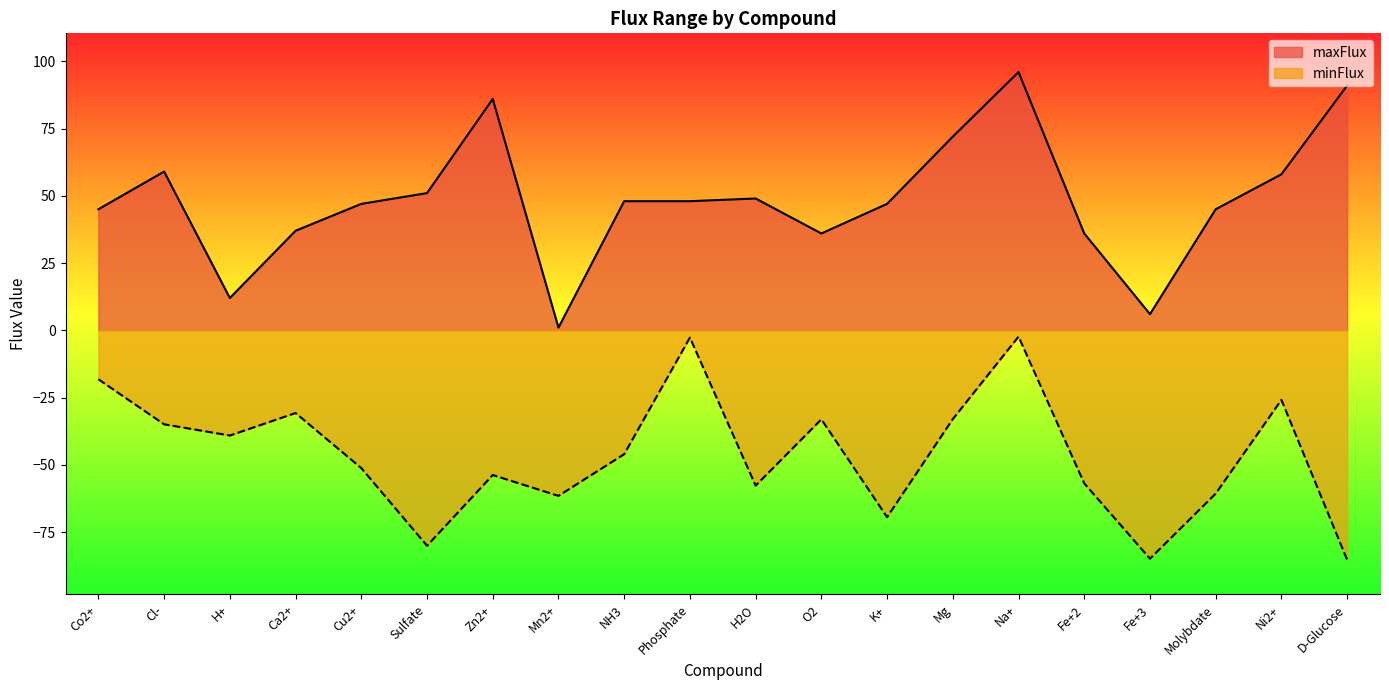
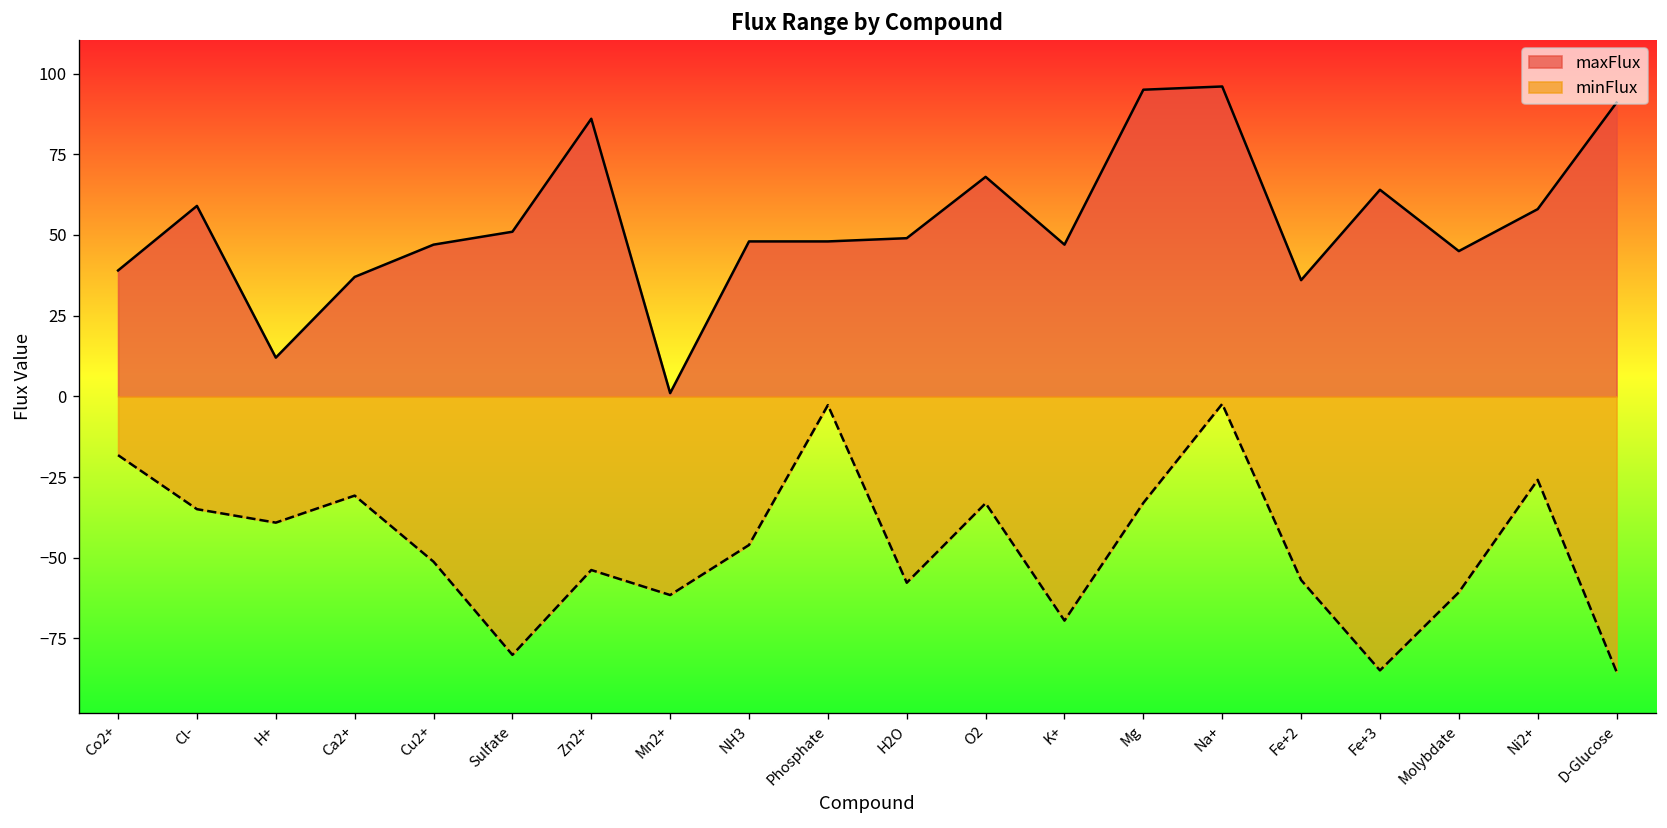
  {
    "maxFlux": {
-     "Co2+": 45,
+     "Co2+": 39,
      "Cl-": 59,
      "H+": 12,
      "Ca2+": 37,
      "Cu2+": 47,
      "Sulfate": 51,
      "Zn2+": 86,
      "Mn2+": 1,
      "NH3": 48,
      "Phosphate": 48,
      "H2O": 49,
-     "O2": 36,
+     "O2": 68,
      "K+": 47,
-     "Mg": 72,
+     "Mg": 95,
      "Na+": 96,
      "Fe+2": 36,
-     "Fe+3": 6,
+     "Fe+3": 64,
      "Molybdate": 45,
      "Ni2+": 58
    }
  }
